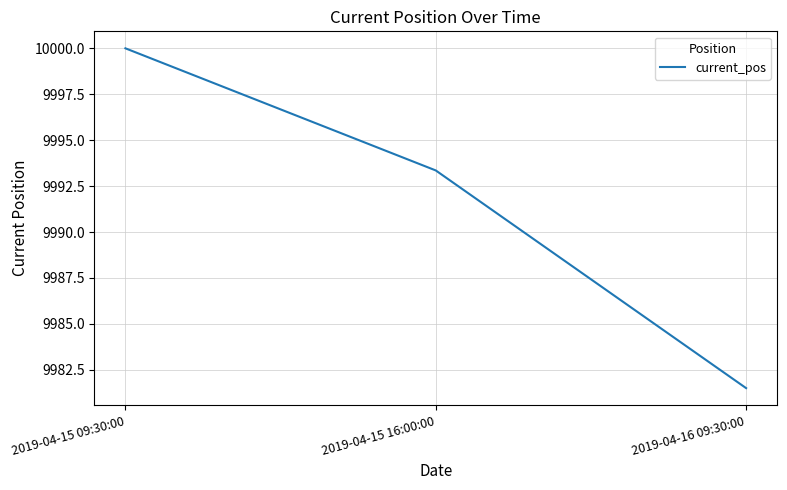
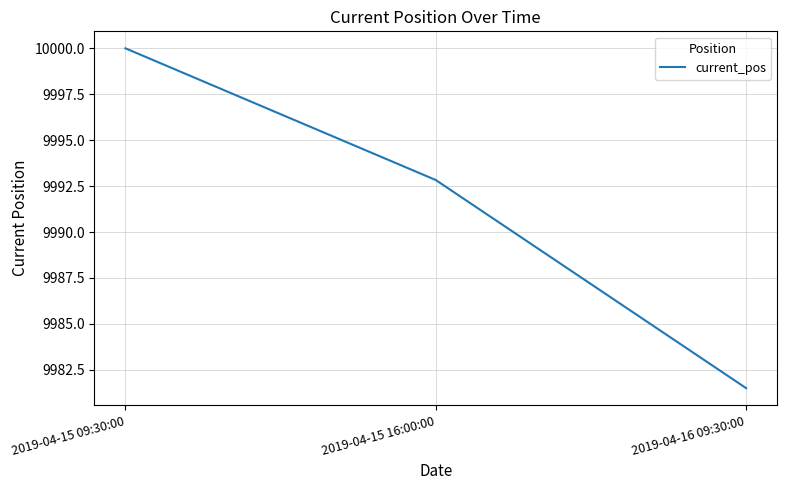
  {
    "2019-04-15 09:30:00": 10000.0,
-   "2019-04-15 16:00:00": 9993.4,
+   "2019-04-15 16:00:00": 9992.8,
    "2019-04-16 09:30:00": 9981.5
  }
